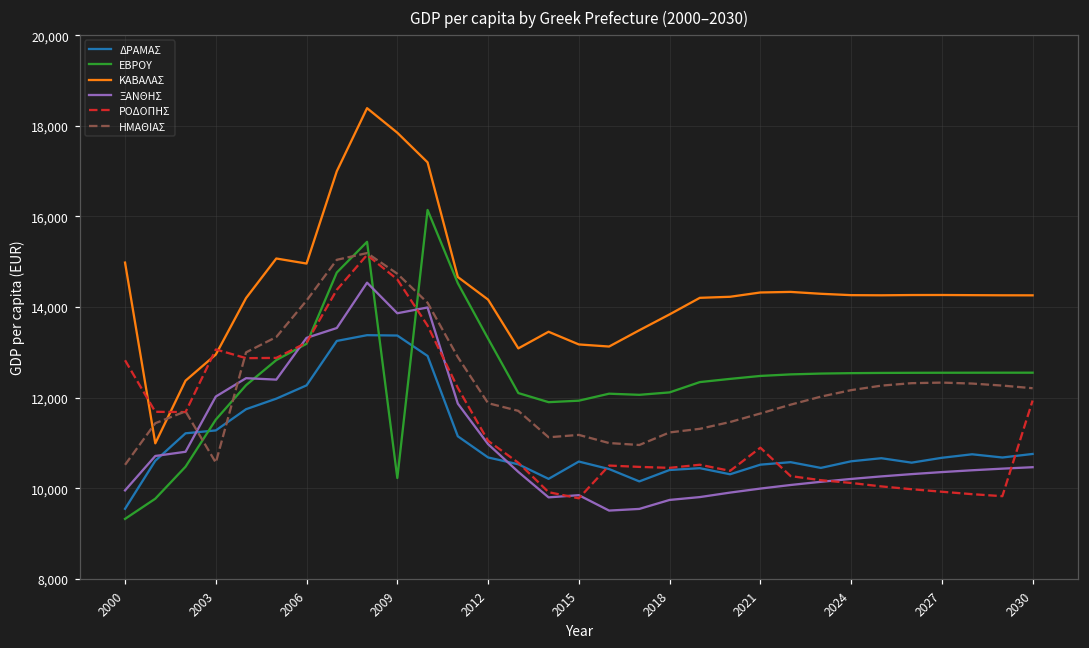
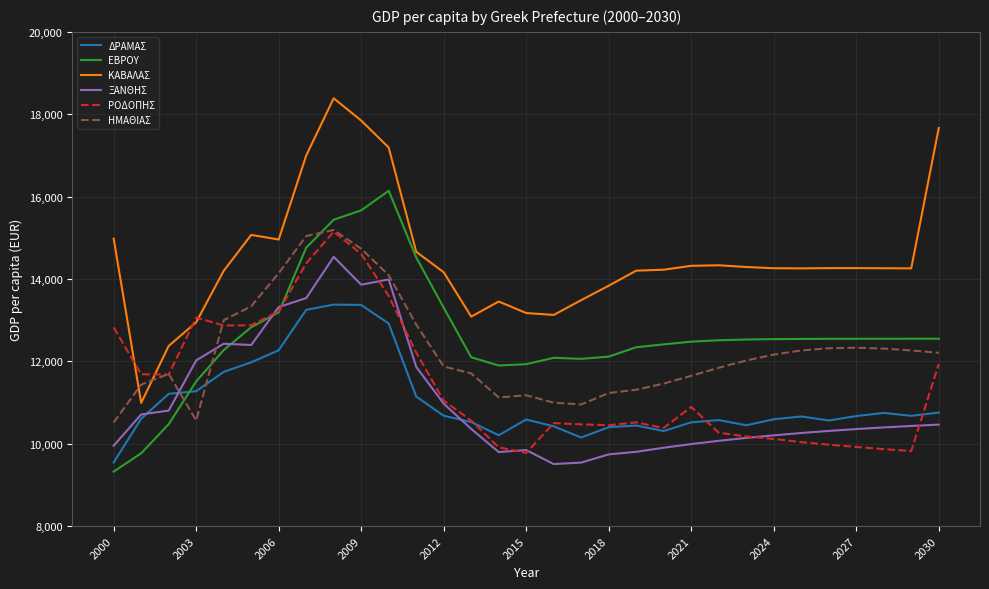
  {
    "ΔΡΑΜΑΣ": {
      "2000": "9,500",
      "2003": "11,300",
      "2006": "12,300",
      "2009": "13,400",
      "2012": "10,700",
      "2015": "10,600",
      "2021": "10,500",
      "2024": "10,600",
      "2027": "10,700",
      "2030": "10,800"
    },
    "ΕΒΡΟΥ": {
      "2000": "9,300",
      "2003": "11,500",
-     "2009": "10,200",
+     "2009": "15,700",
      "2012": "13,300",
      "2015": "11,900",
      "2018": "12,100",
      "2021": "12,500",
      "2024": "12,500",
      "2027": "12,500",
      "2030": "12,500"
    },
    "ΚΑΒΑΛΑΣ": {
      "2000": "15,000",
      "2003": "12,900",
      "2006": "15,000",
      "2009": "17,800",
      "2012": "14,200",
      "2015": "13,200",
      "2018": "13,800",
      "2021": "14,300",
      "2024": "14,300",
      "2027": "14,300",
-     "2030": "14,300"
+     "2030": "17,700"
    },
    "ΞΑΝΘΗΣ": {
      "2000": "10,000",
      "2003": "12,000",
      "2006": "13,300",
      "2009": "13,900",
      "2012": "11,000",
      "2015": "9,800",
      "2018": "9,700",
      "2021": "10,000",
      "2024": "10,200",
      "2027": "10,400",
      "2030": "10,500"
    },
    "ΡΟΔΟΠΗΣ": {
      "2000": "12,800",
      "2003": "13,100",
      "2009": "14,600",
      "2012": "11,000",
      "2015": "9,800",
      "2021": "10,900",
      "2024": "10,100",
      "2027": "9,900",
      "2030": "11,900"
    },
    "ΗΜΑΘΙΑΣ": {
      "2000": "10,500",
      "2003": "10,600",
      "2006": "14,100",
      "2009": "14,700",
      "2012": "11,900",
      "2015": "11,200",
      "2018": "11,200",
      "2021": "11,600",
      "2024": "12,200",
      "2027": "12,300",
      "2030": "12,200"
    }
  }
